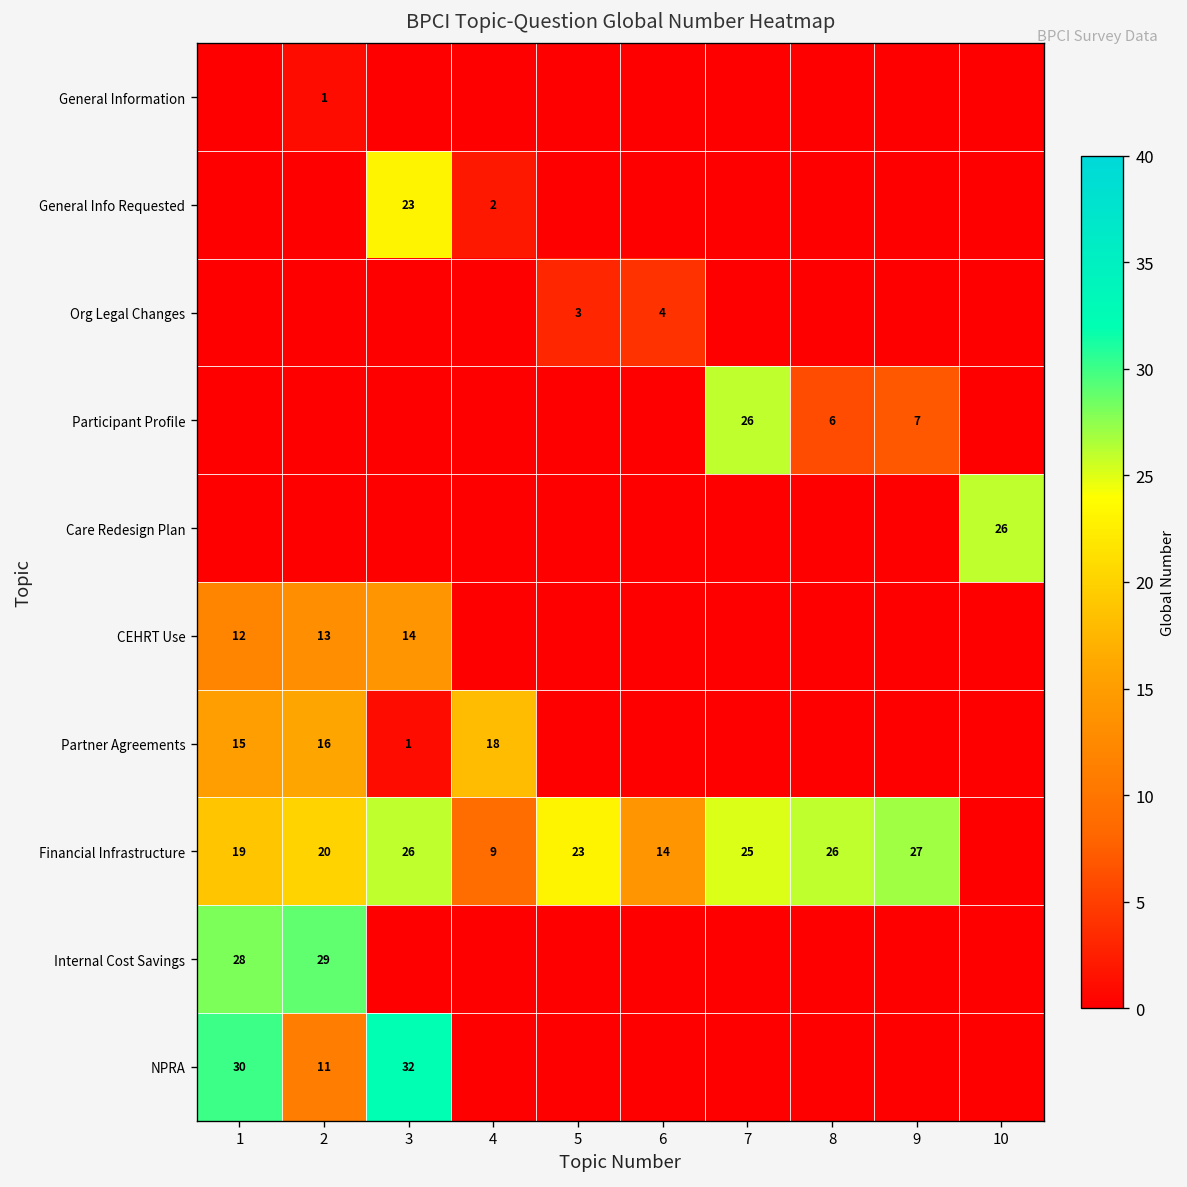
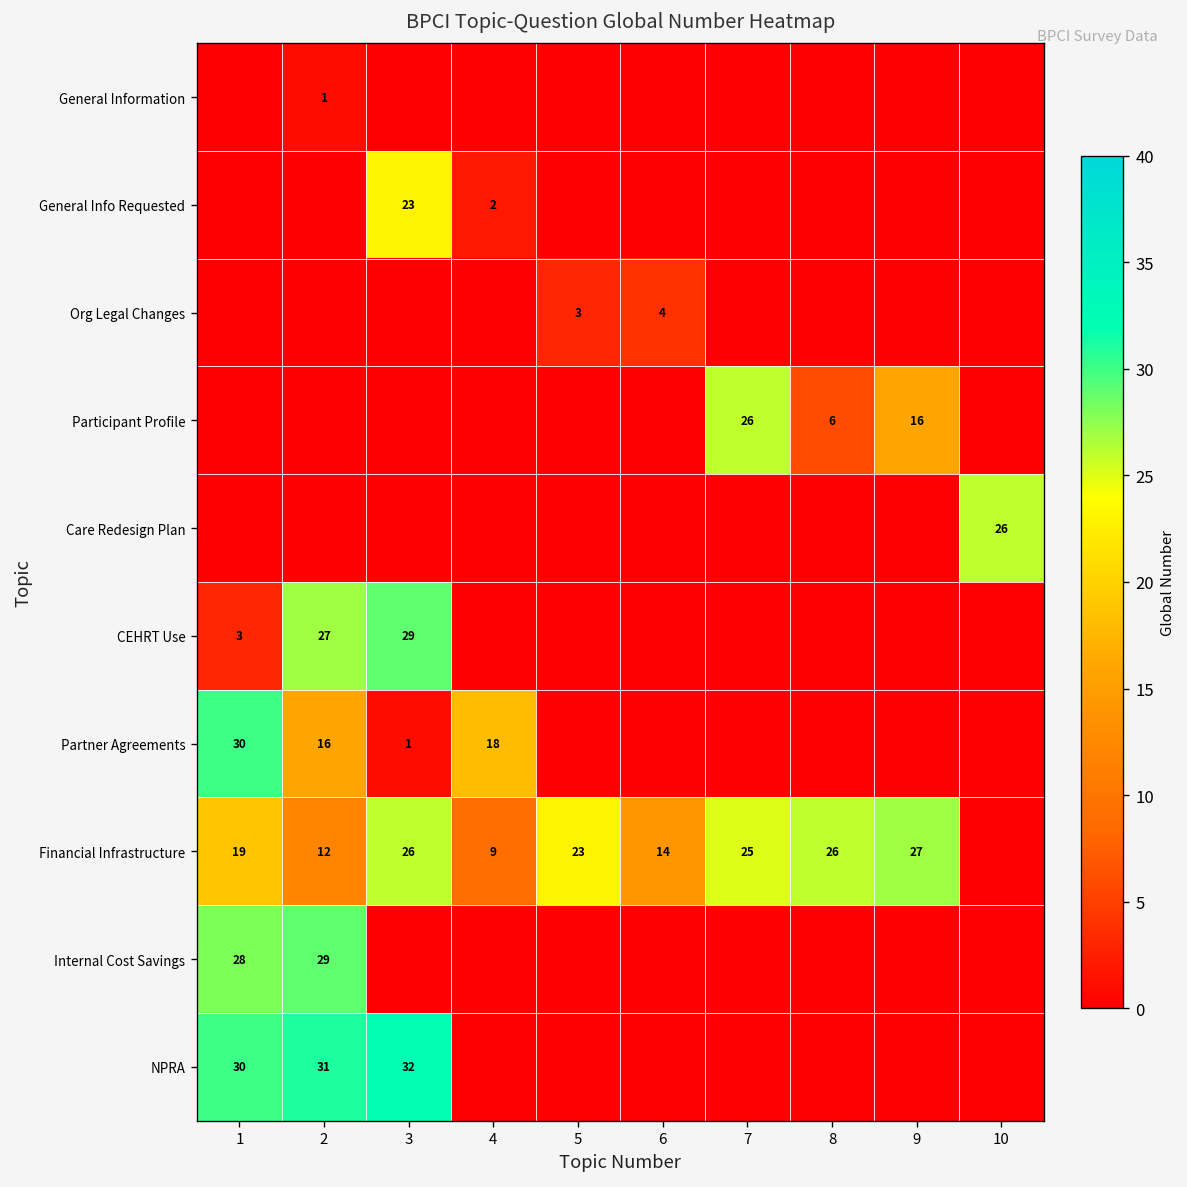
  {
    "General Information": {
      "2": 1
    },
    "General Info Requested": {
      "3": 23,
      "4": 2
    },
    "Org Legal Changes": {
      "5": 3,
      "6": 4
    },
    "Participant Profile": {
      "7": 26,
      "8": 6,
-     "9": 7
+     "9": 16
    },
    "Care Redesign Plan": {
      "10": 26
    },
    "CEHRT Use": {
-     "1": 12,
-     "2": 13,
-     "3": 14
+     "1": 3,
+     "2": 27,
+     "3": 29
    },
    "Partner Agreements": {
-     "1": 15,
+     "1": 30,
      "2": 16,
      "3": 1,
      "4": 18
    },
    "Financial Infrastructure": {
      "1": 19,
-     "2": 20,
+     "2": 12,
      "3": 26,
      "4": 9,
      "5": 23,
      "6": 14,
      "7": 25,
      "8": 26,
      "9": 27
    },
    "Internal Cost Savings": {
      "1": 28,
      "2": 29
    },
    "NPRA": {
      "1": 30,
-     "2": 11,
+     "2": 31,
      "3": 32
    }
  }
